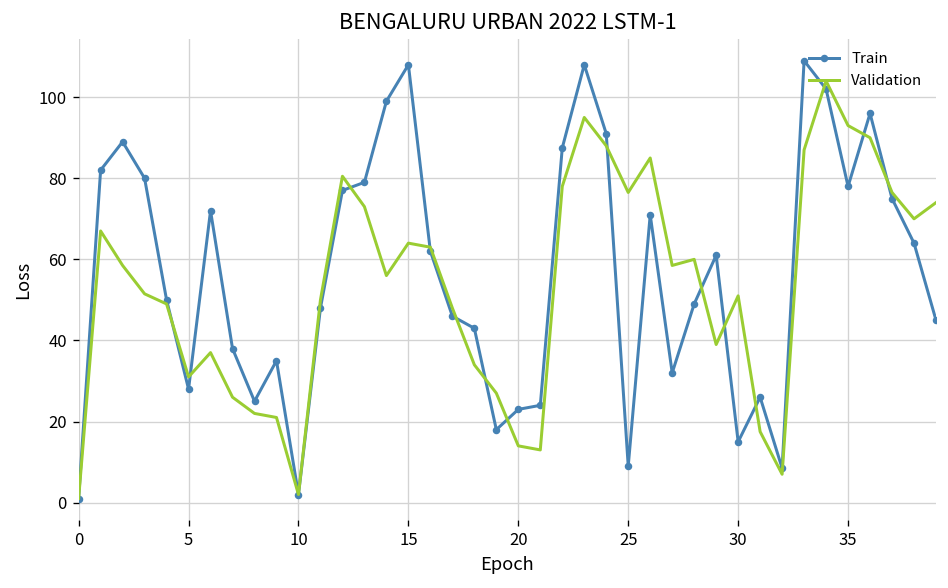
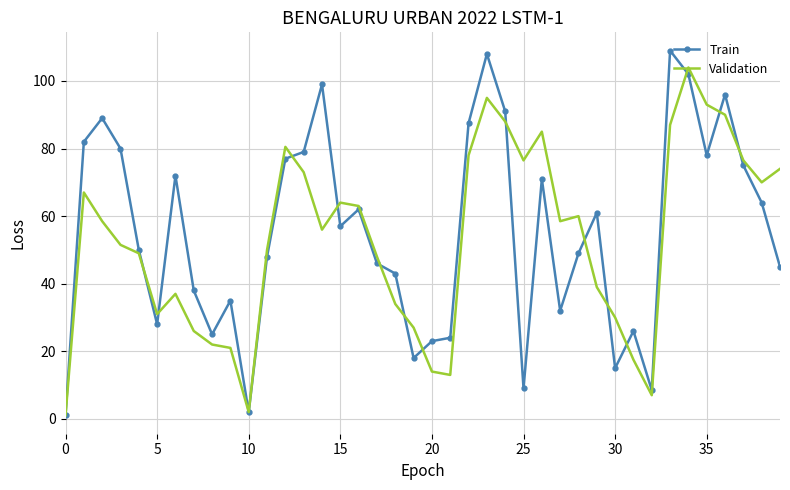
  {
    "Train": {
      "5": 28,
-     "15": 108,
+     "15": 57,
      "20": 23,
      "25": 9,
      "30": 15,
      "35": 78
    },
    "Validation": {
      "5": 31,
      "15": 64,
      "20": 14,
      "25": 77,
-     "30": 51,
+     "30": 30,
      "35": 93
    }
  }
